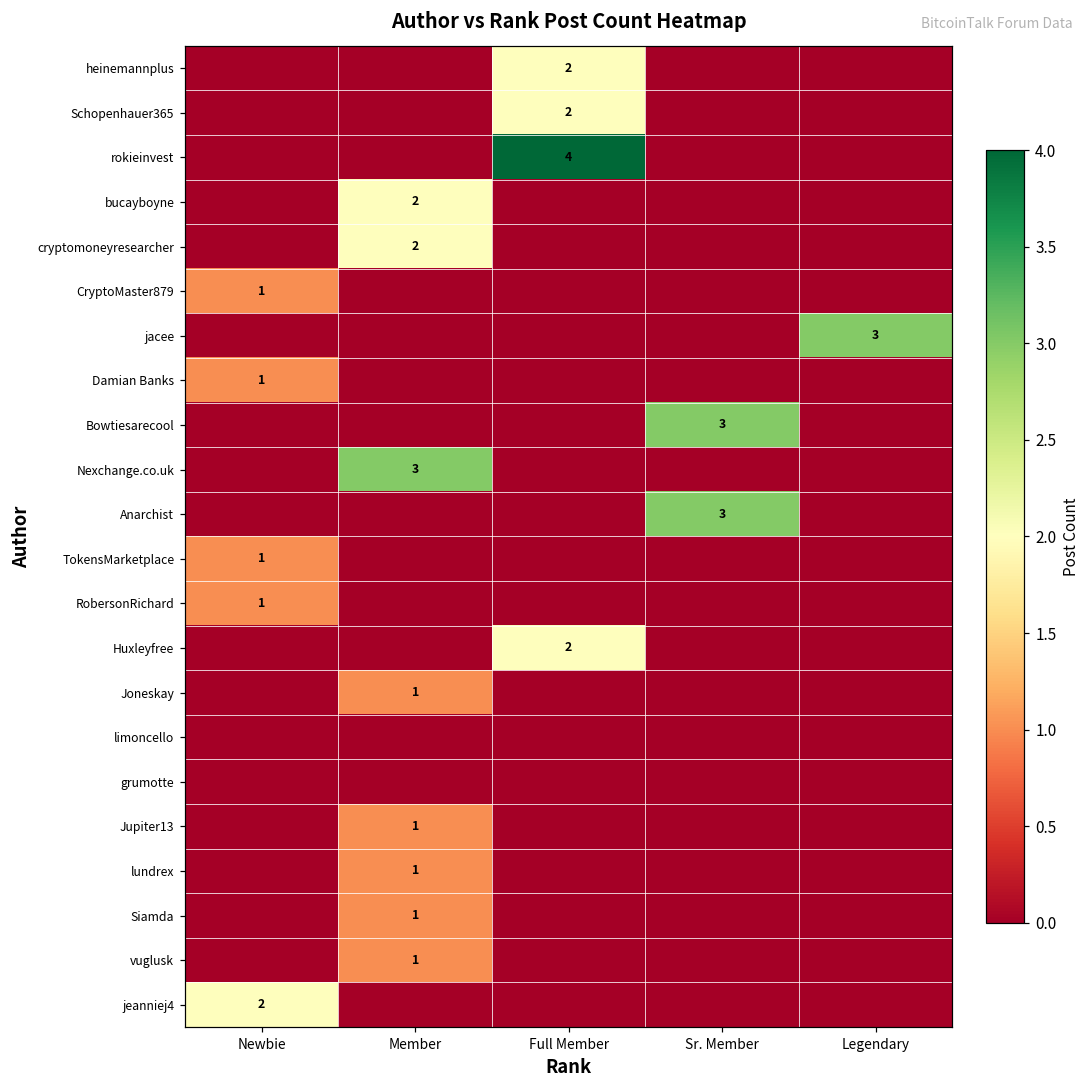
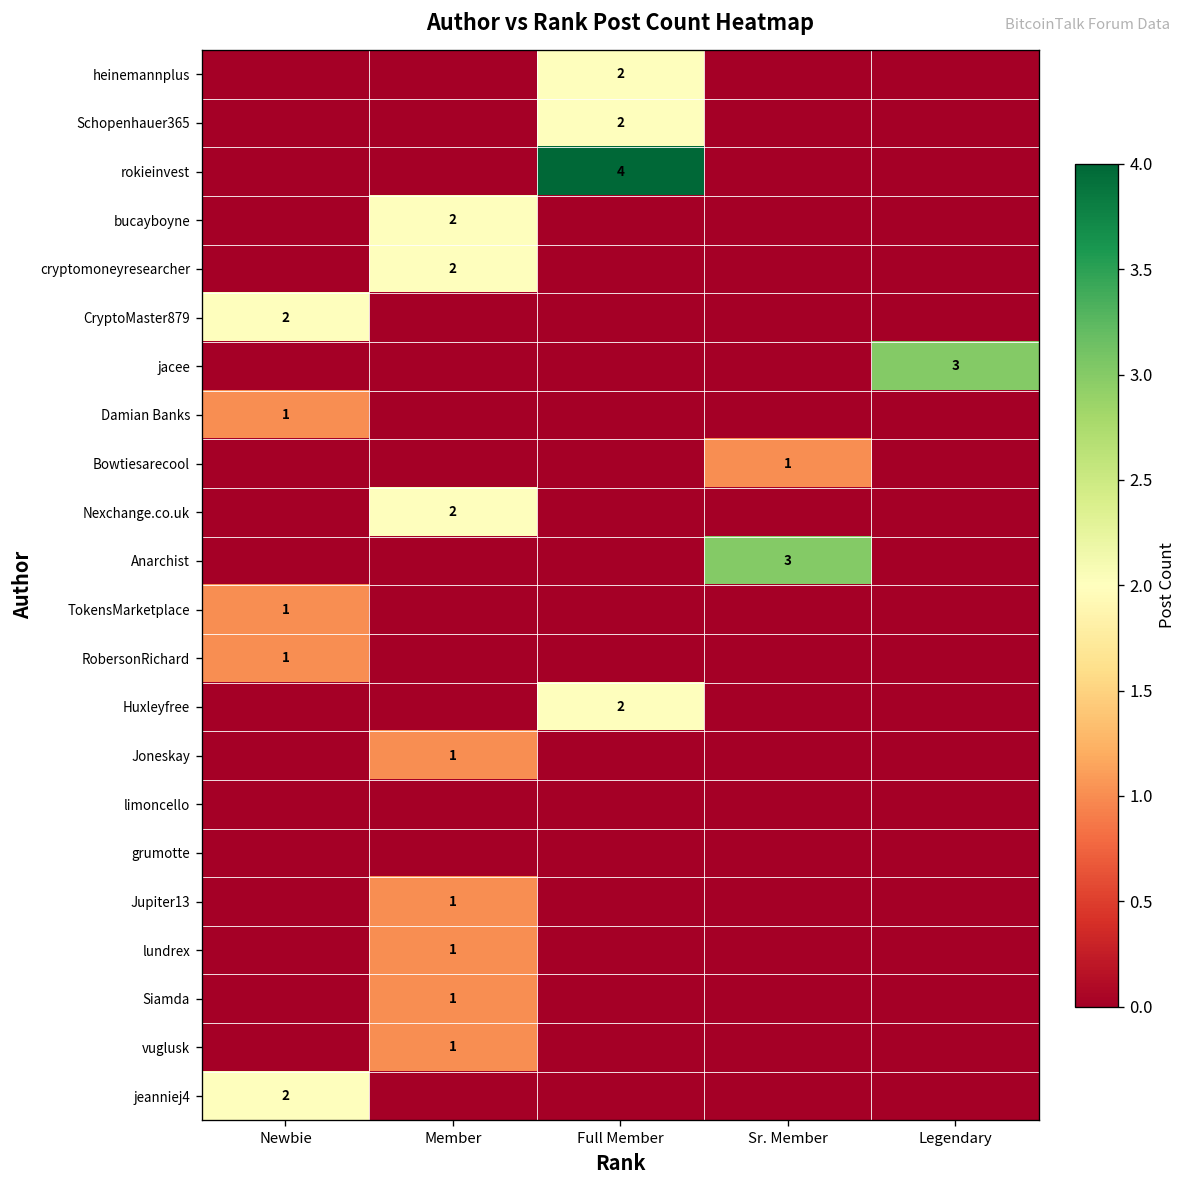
  {
    "heinemannplus": {
      "Full Member": 2
    },
    "Schopenhauer365": {
      "Full Member": 2
    },
    "rokieinvest": {
      "Full Member": 4
    },
    "bucayboyne": {
      "Member": 2
    },
    "cryptomoneyresearcher": {
      "Member": 2
    },
    "CryptoMaster879": {
-     "Newbie": 1
+     "Newbie": 2
    },
    "jacee": {
      "Legendary": 3
    },
    "Damian Banks": {
      "Newbie": 1
    },
    "Bowtiesarecool": {
-     "Sr. Member": 3
+     "Sr. Member": 1
    },
    "Nexchange.co.uk": {
-     "Member": 3
+     "Member": 2
    },
    "Anarchist": {
      "Sr. Member": 3
    },
    "TokensMarketplace": {
      "Newbie": 1
    },
    "RobersonRichard": {
      "Newbie": 1
    },
    "Huxleyfree": {
      "Full Member": 2
    },
    "Joneskay": {
      "Member": 1
    },
    "Jupiter13": {
      "Member": 1
    },
    "lundrex": {
      "Member": 1
    },
    "Siamda": {
      "Member": 1
    },
    "vuglusk": {
      "Member": 1
    },
    "jeanniej4": {
      "Newbie": 2
    }
  }
